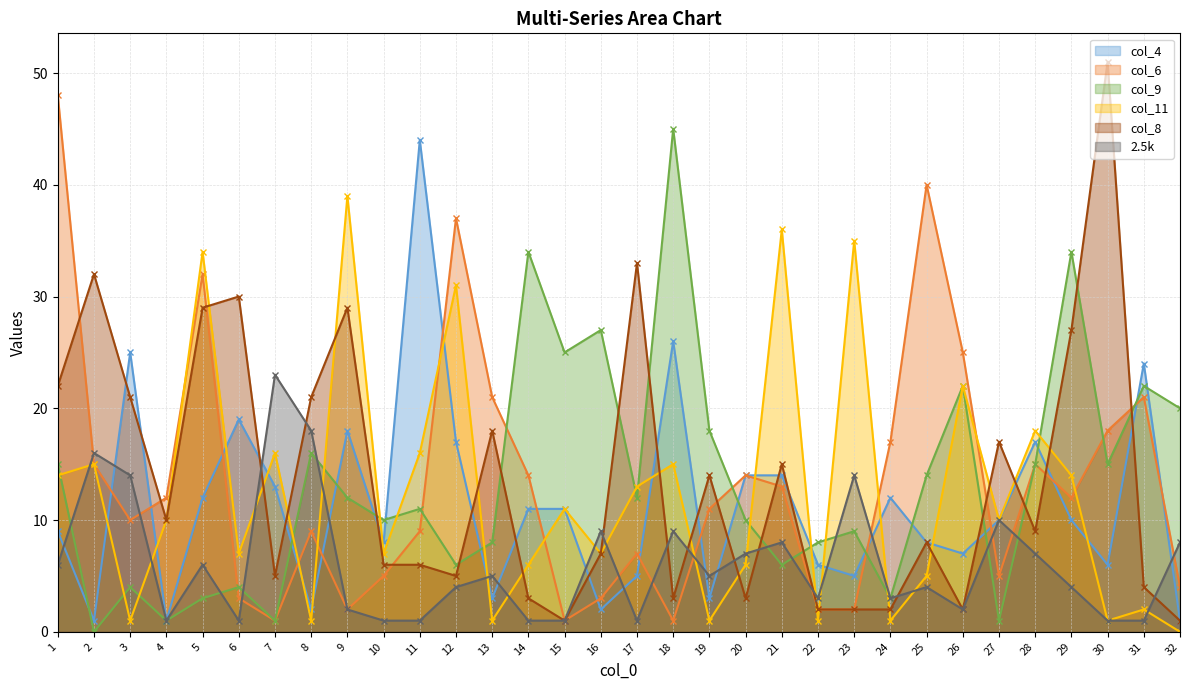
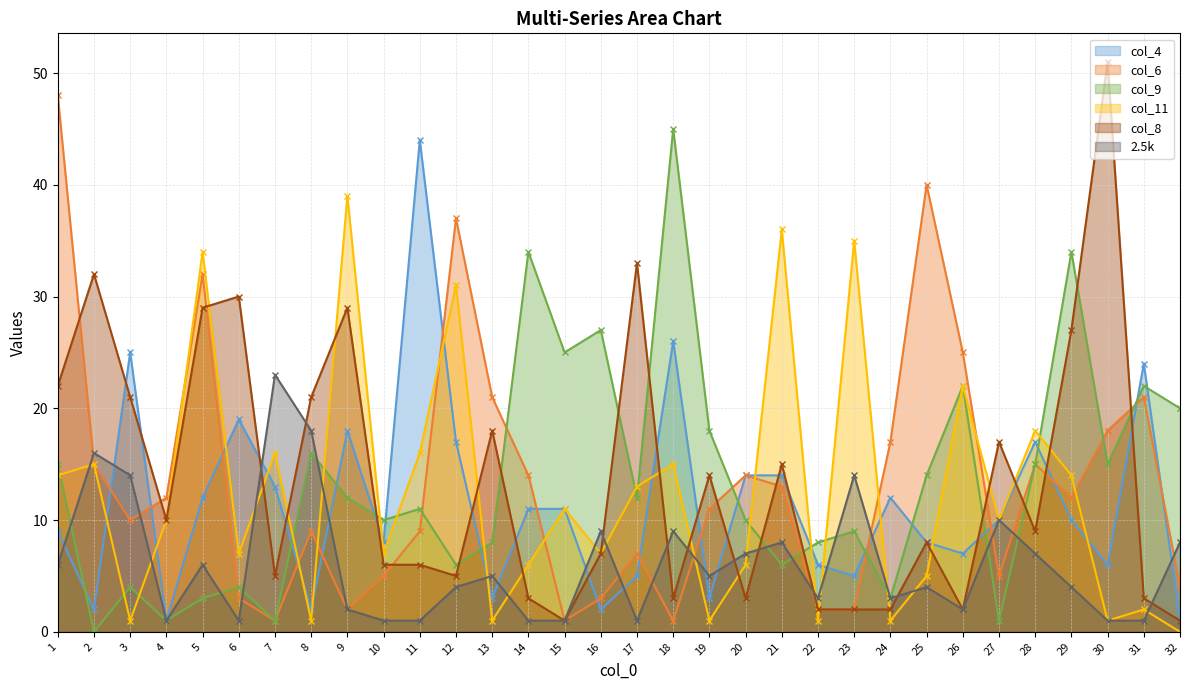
  {
    "col_4": {
      "1": 9,
-     "2": 1,
+     "2": 2,
      "3": 25,
      "5": 12,
      "6": 19,
      "7": 13,
      "8": 2,
      "9": 18,
      "10": 8,
      "11": 44,
      "12": 17,
      "13": 3,
      "14": 11,
      "16": 2,
      "17": 5,
      "18": 26,
      "19": 3,
      "21": 14,
      "22": 6,
      "23": 5,
      "24": 12,
      "26": 7,
      "28": 17,
      "29": 10,
      "30": 6,
      "31": 24
    },
    "col_8": {
      "1": 22,
      "2": 32,
      "3": 21,
      "5": 29,
      "6": 30,
      "7": 5,
      "8": 21,
      "9": 29,
      "10": 6,
      "11": 6,
      "12": 5,
      "13": 18,
      "14": 3,
      "17": 33,
      "18": 3,
      "19": 14,
      "20": 3,
      "21": 15,
      "24": 2,
      "27": 17,
      "28": 9,
      "29": 27,
-     "31": 4
+     "31": 3
    }
  }
